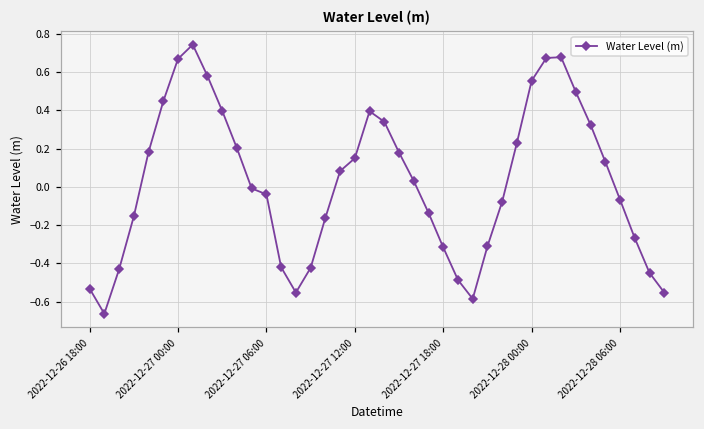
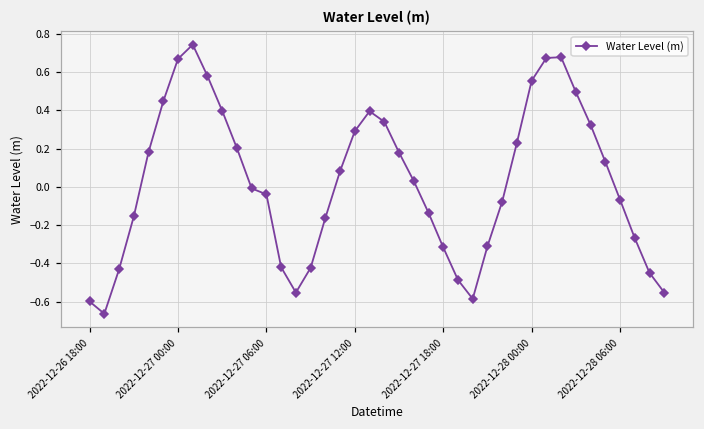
  {
-   "2022-12-26 18:00": -0.53,
+   "2022-12-26 18:00": -0.60,
    "2022-12-27 00:00": 0.67,
    "2022-12-27 06:00": -0.04,
-   "2022-12-27 12:00": 0.15,
+   "2022-12-27 12:00": 0.29,
    "2022-12-27 18:00": -0.32,
    "2022-12-28 00:00": 0.56,
    "2022-12-28 06:00": -0.07
  }
